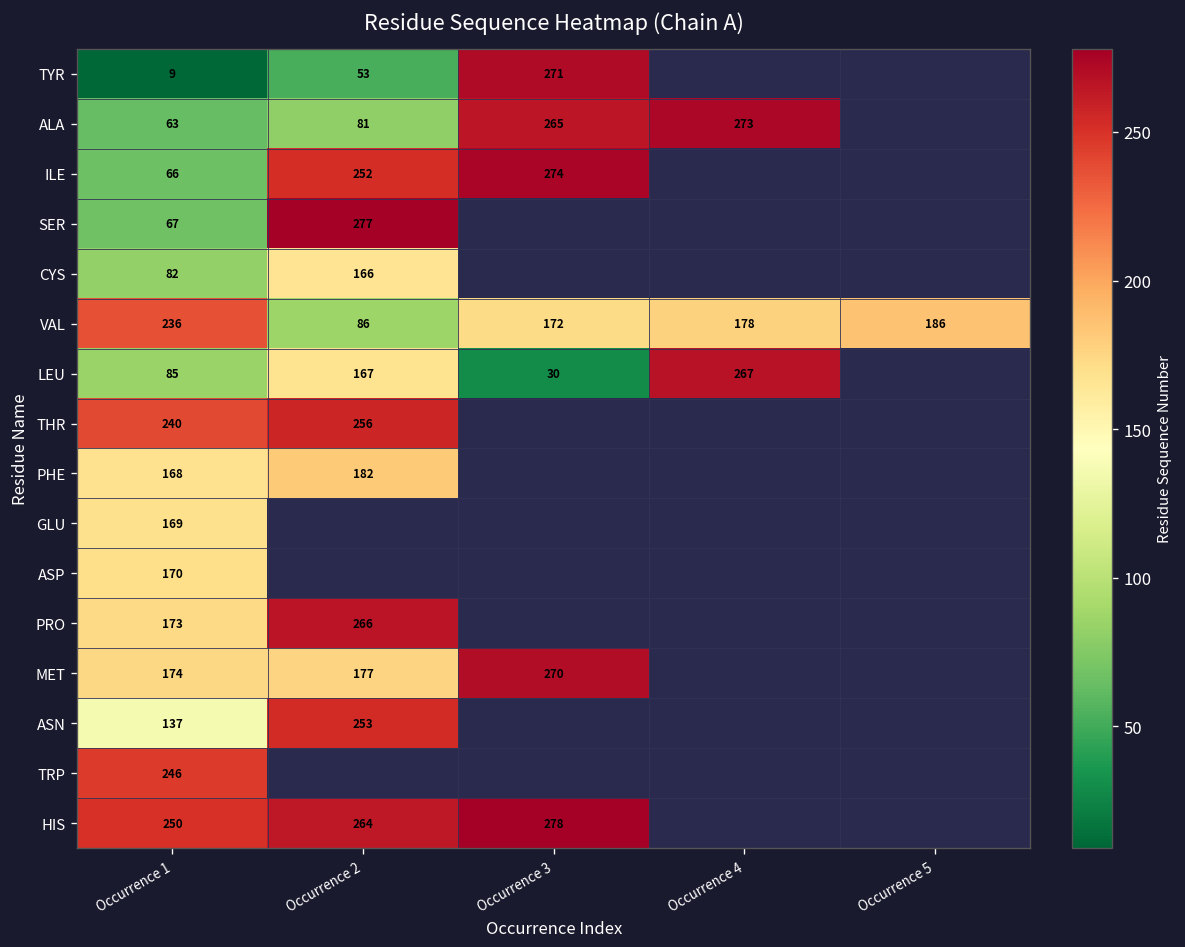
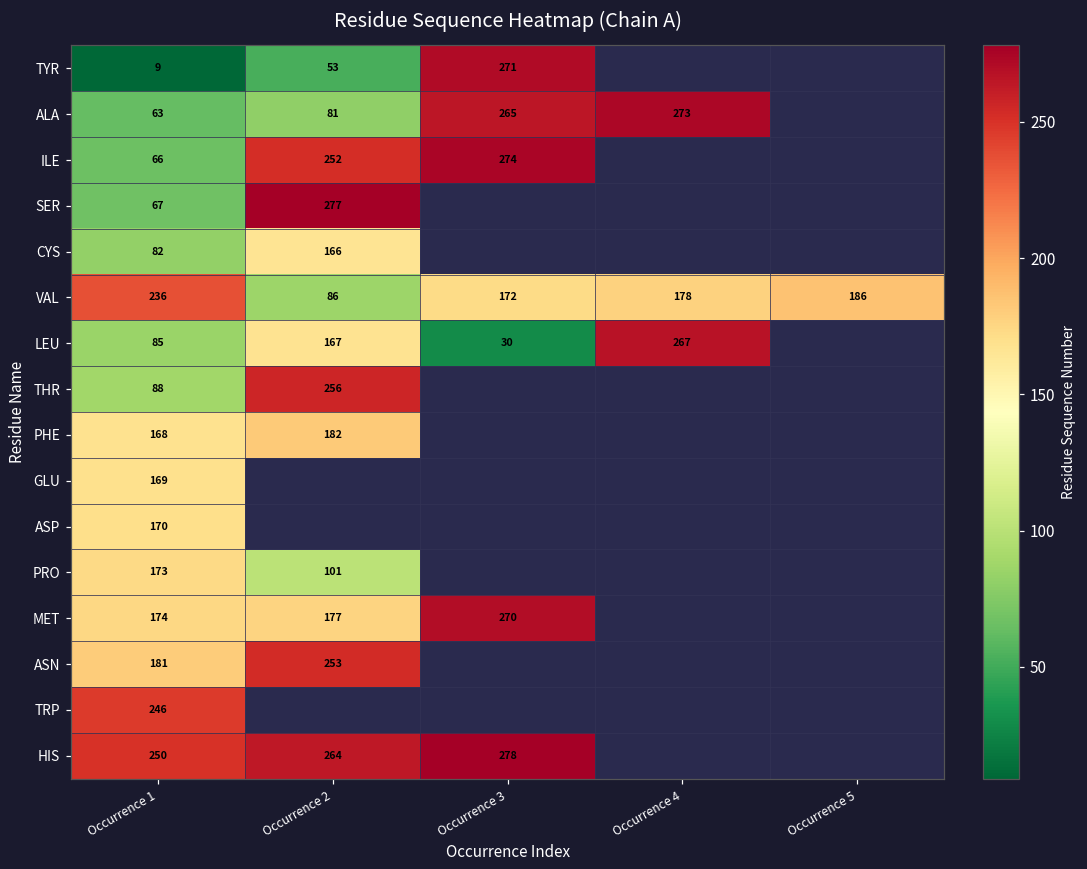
  {
    "TYR": {
      "Occurrence 1": 9,
      "Occurrence 2": 53,
      "Occurrence 3": 271
    },
    "ALA": {
      "Occurrence 1": 63,
      "Occurrence 2": 81,
      "Occurrence 3": 265,
      "Occurrence 4": 273
    },
    "ILE": {
      "Occurrence 1": 66,
      "Occurrence 2": 252,
      "Occurrence 3": 274
    },
    "SER": {
      "Occurrence 1": 67,
      "Occurrence 2": 277
    },
    "CYS": {
      "Occurrence 1": 82,
      "Occurrence 2": 166
    },
    "VAL": {
      "Occurrence 1": 236,
      "Occurrence 2": 86,
      "Occurrence 3": 172,
      "Occurrence 4": 178,
      "Occurrence 5": 186
    },
    "LEU": {
      "Occurrence 1": 85,
      "Occurrence 2": 167,
      "Occurrence 3": 30,
      "Occurrence 4": 267
    },
    "THR": {
-     "Occurrence 1": 240,
+     "Occurrence 1": 88,
      "Occurrence 2": 256
    },
    "PHE": {
      "Occurrence 1": 168,
      "Occurrence 2": 182
    },
    "GLU": {
      "Occurrence 1": 169
    },
    "ASP": {
      "Occurrence 1": 170
    },
    "PRO": {
      "Occurrence 1": 173,
-     "Occurrence 2": 266
+     "Occurrence 2": 101
    },
    "MET": {
      "Occurrence 1": 174,
      "Occurrence 2": 177,
      "Occurrence 3": 270
    },
    "ASN": {
-     "Occurrence 1": 137,
+     "Occurrence 1": 181,
      "Occurrence 2": 253
    },
    "TRP": {
      "Occurrence 1": 246
    },
    "HIS": {
      "Occurrence 1": 250,
      "Occurrence 2": 264,
      "Occurrence 3": 278
    }
  }
